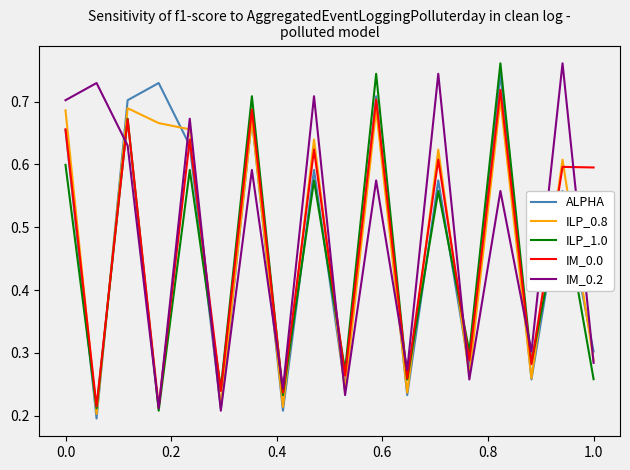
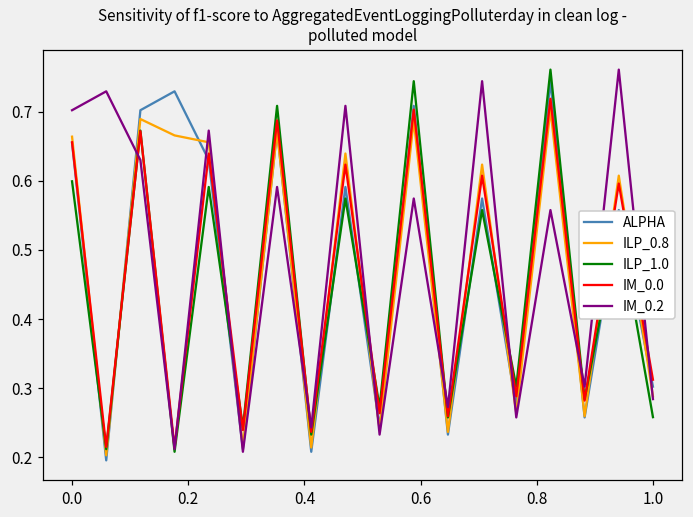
  {
    "ALPHA": {
      "1.0": 0.30
    },
    "ILP_0.8": {
-     "0.0": 0.69
+     "0.0": 0.66
    },
    "ILP_1.0": {
      "0.0": 0.60,
      "1.0": 0.26
    },
    "IM_0.0": {
-     "1.0": 0.60
+     "1.0": 0.31
    },
    "IM_0.2": {
      "0.0": 0.70
    }
  }
